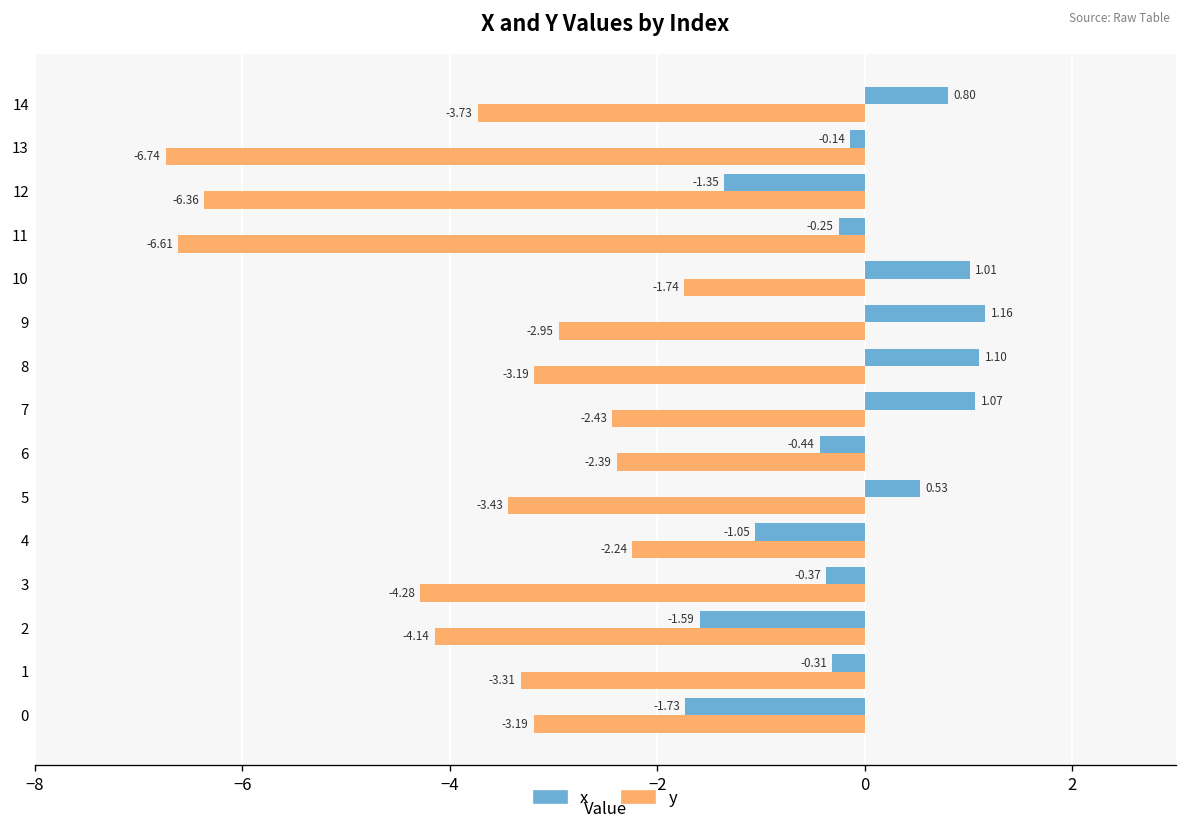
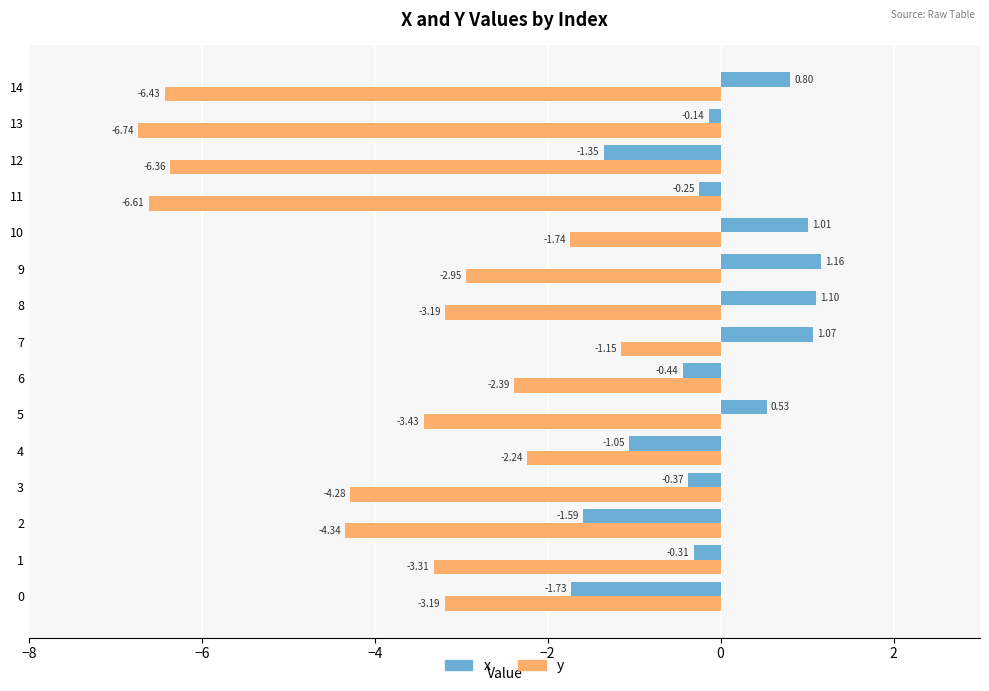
  {
    "x": {
      "14": 0.80,
      "13": -0.14,
      "12": -1.35,
      "11": -0.25,
      "10": 1.01,
      "9": 1.16,
      "8": 1.10,
      "7": 1.07,
      "6": -0.44,
      "5": 0.53,
      "4": -1.05,
      "3": -0.37,
      "2": -1.59,
      "1": -0.31,
      "0": -1.73
    },
    "y": {
-     "14": -3.73,
+     "14": -6.43,
      "13": -6.74,
      "12": -6.36,
      "11": -6.61,
      "10": -1.74,
      "9": -2.95,
      "8": -3.19,
-     "7": -2.43,
+     "7": -1.15,
      "6": -2.39,
      "5": -3.43,
      "4": -2.24,
      "3": -4.28,
-     "2": -4.14,
+     "2": -4.34,
      "1": -3.31,
      "0": -3.19
    }
  }
